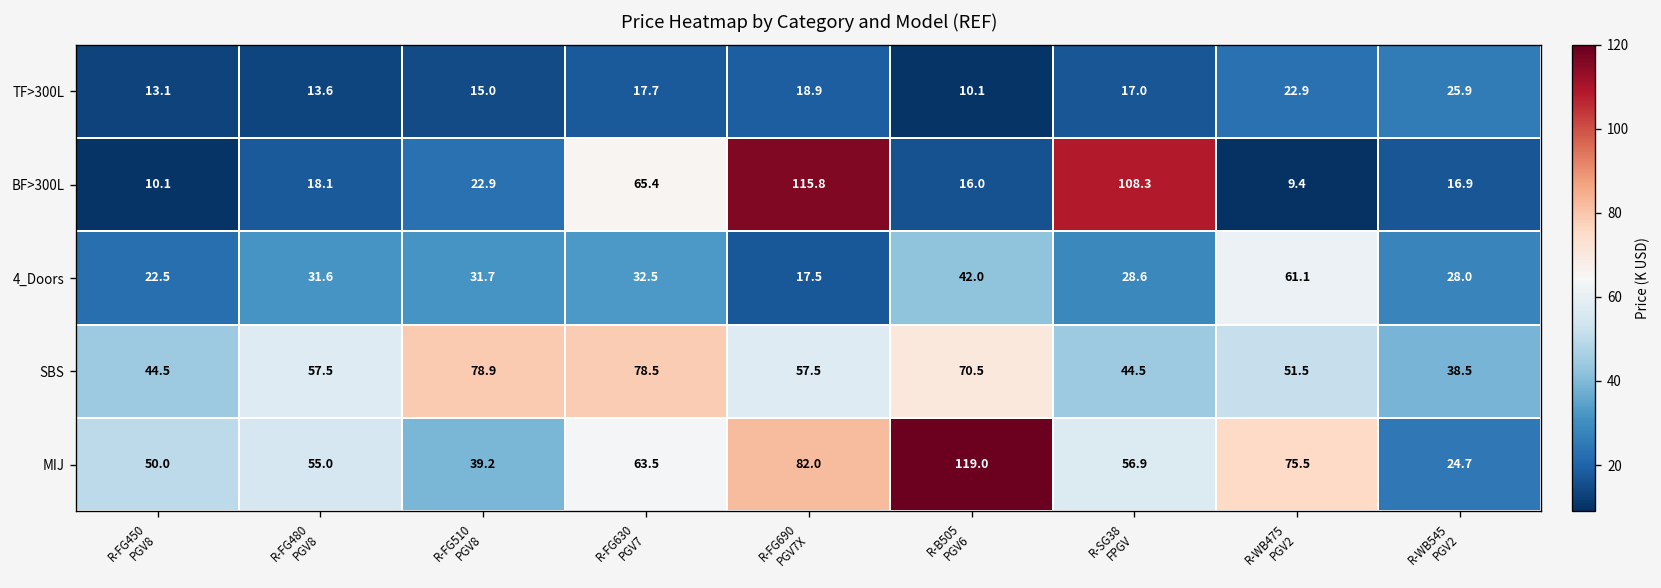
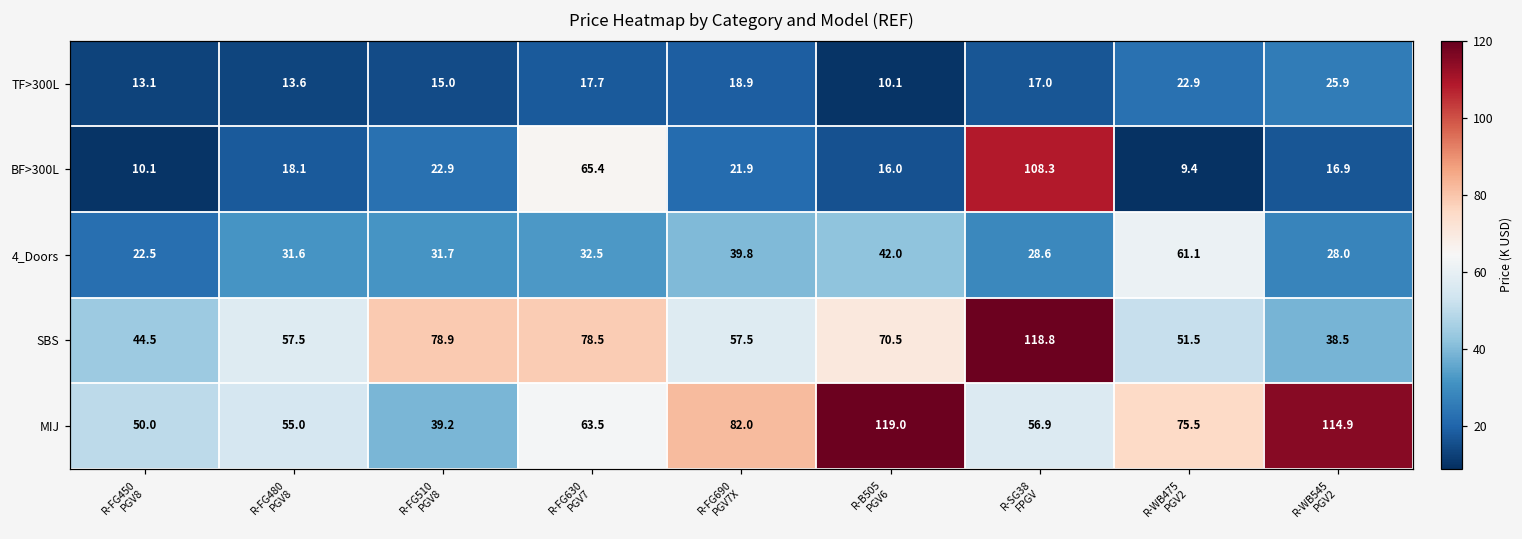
  {
    "TF>300L": {
      "R-FG450 PGV8": 13.1,
      "R-FG480 PGV8": 13.6,
      "R-FG510 PGV8": 15.0,
      "R-FG630 PGV7": 17.7,
      "R-FG690 PGV7X": 18.9,
      "R-B505 PGV6": 10.1,
      "R-SG38 FPGV": 17.0,
      "R-WB475 PGV2": 22.9,
      "R-WB545 PGV2": 25.9
    },
    "BF>300L": {
      "R-FG450 PGV8": 10.1,
      "R-FG480 PGV8": 18.1,
      "R-FG510 PGV8": 22.9,
      "R-FG630 PGV7": 65.4,
-     "R-FG690 PGV7X": 115.8,
+     "R-FG690 PGV7X": 21.9,
      "R-B505 PGV6": 16.0,
      "R-SG38 FPGV": 108.3,
      "R-WB475 PGV2": 9.4,
      "R-WB545 PGV2": 16.9
    },
    "4_Doors": {
      "R-FG450 PGV8": 22.5,
      "R-FG480 PGV8": 31.6,
      "R-FG510 PGV8": 31.7,
      "R-FG630 PGV7": 32.5,
-     "R-FG690 PGV7X": 17.5,
+     "R-FG690 PGV7X": 39.8,
      "R-B505 PGV6": 42.0,
      "R-SG38 FPGV": 28.6,
      "R-WB475 PGV2": 61.1,
      "R-WB545 PGV2": 28.0
    },
    "SBS": {
      "R-FG450 PGV8": 44.5,
      "R-FG480 PGV8": 57.5,
      "R-FG510 PGV8": 78.9,
      "R-FG630 PGV7": 78.5,
      "R-FG690 PGV7X": 57.5,
      "R-B505 PGV6": 70.5,
-     "R-SG38 FPGV": 44.5,
+     "R-SG38 FPGV": 118.8,
      "R-WB475 PGV2": 51.5,
      "R-WB545 PGV2": 38.5
    },
    "MIJ": {
      "R-FG450 PGV8": 50.0,
      "R-FG480 PGV8": 55.0,
      "R-FG510 PGV8": 39.2,
      "R-FG630 PGV7": 63.5,
      "R-FG690 PGV7X": 82.0,
      "R-B505 PGV6": 119.0,
      "R-SG38 FPGV": 56.9,
      "R-WB475 PGV2": 75.5,
-     "R-WB545 PGV2": 24.7
+     "R-WB545 PGV2": 114.9
    }
  }
